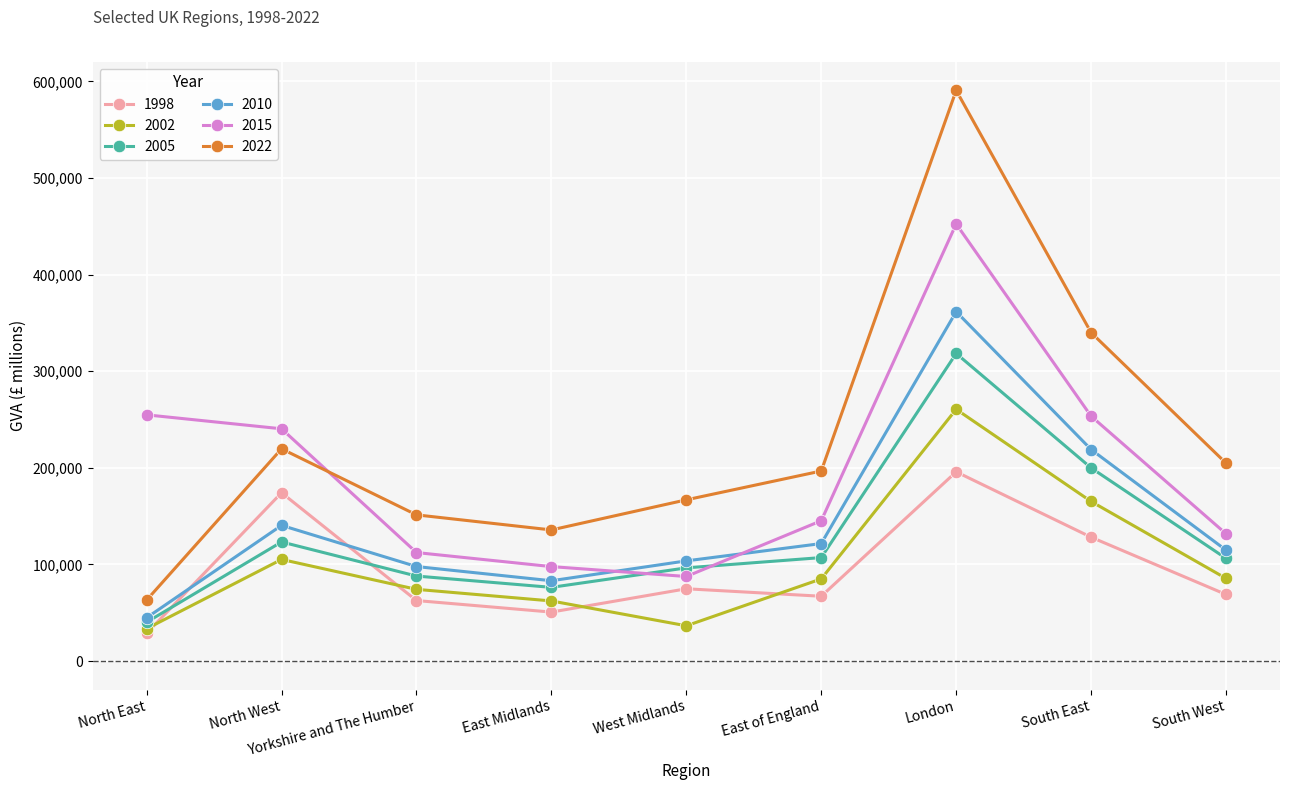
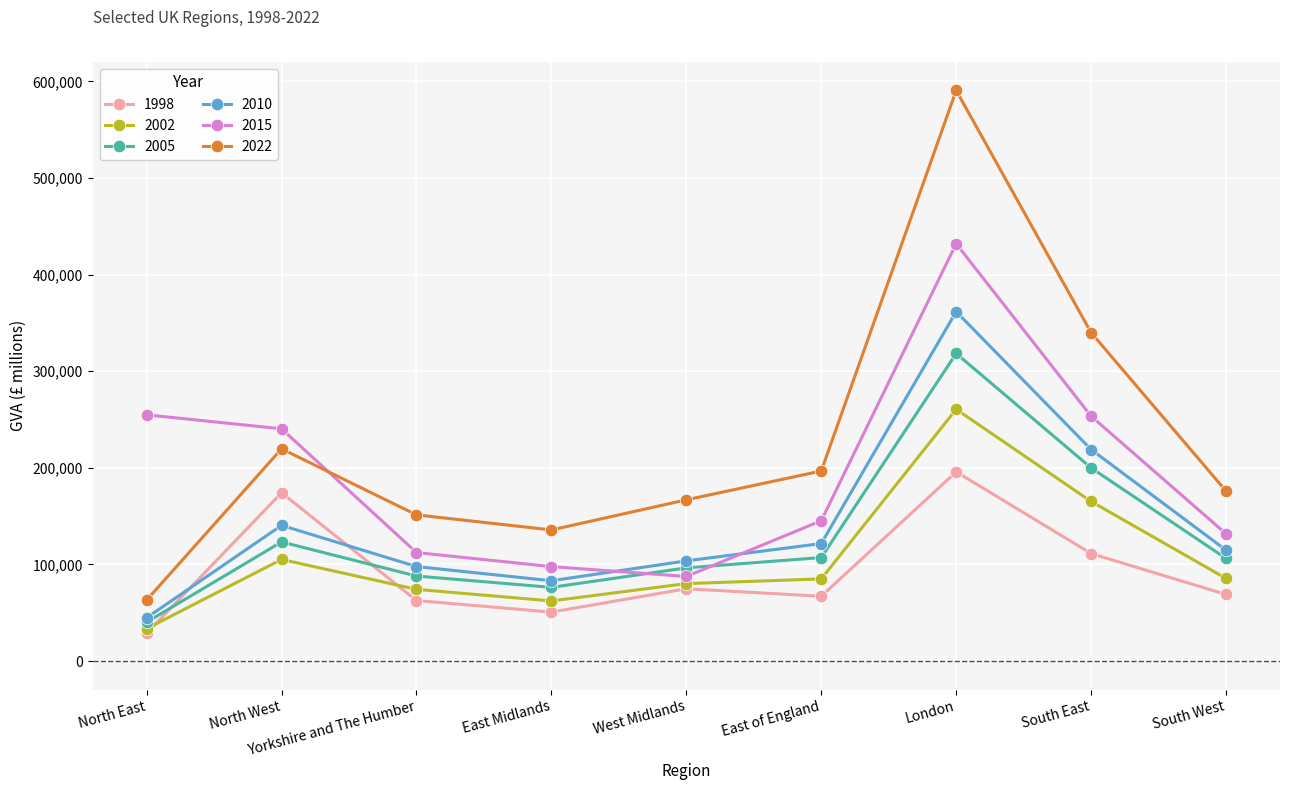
  {
    "1998": {
      "North East": "30,000",
      "North West": "170,000",
      "Yorkshire and The Humber": "60,000",
      "East Midlands": "50,000",
      "West Midlands": "70,000",
      "East of England": "70,000",
      "London": "200,000",
-     "South East": "130,000",
+     "South East": "110,000",
      "South West": "70,000"
    },
    "2002": {
      "North East": "30,000",
      "North West": "110,000",
      "Yorkshire and The Humber": "70,000",
      "East Midlands": "60,000",
-     "West Midlands": "40,000",
+     "West Midlands": "80,000",
      "East of England": "90,000",
      "London": "260,000",
      "South East": "170,000",
      "South West": "90,000"
    },
    "2015": {
      "North East": "250,000",
      "North West": "240,000",
      "Yorkshire and The Humber": "110,000",
      "East Midlands": "100,000",
      "West Midlands": "90,000",
      "East of England": "150,000",
-     "London": "450,000",
+     "London": "430,000",
      "South East": "250,000",
      "South West": "130,000"
    },
    "2022": {
      "North East": "60,000",
      "North West": "220,000",
      "Yorkshire and The Humber": "150,000",
      "East Midlands": "140,000",
      "West Midlands": "170,000",
      "East of England": "200,000",
      "London": "590,000",
      "South East": "340,000",
-     "South West": "200,000"
+     "South West": "180,000"
    }
  }
